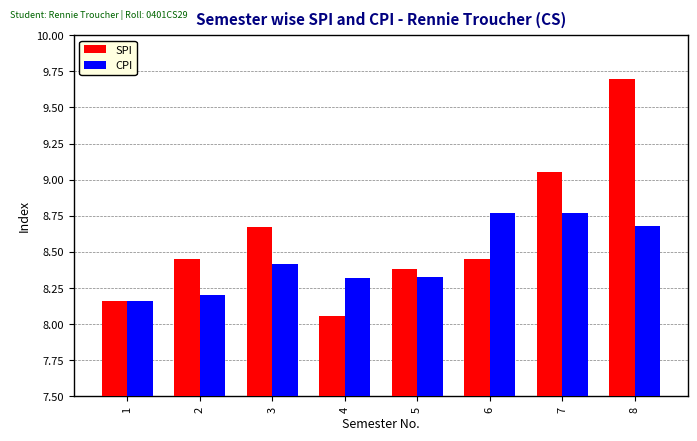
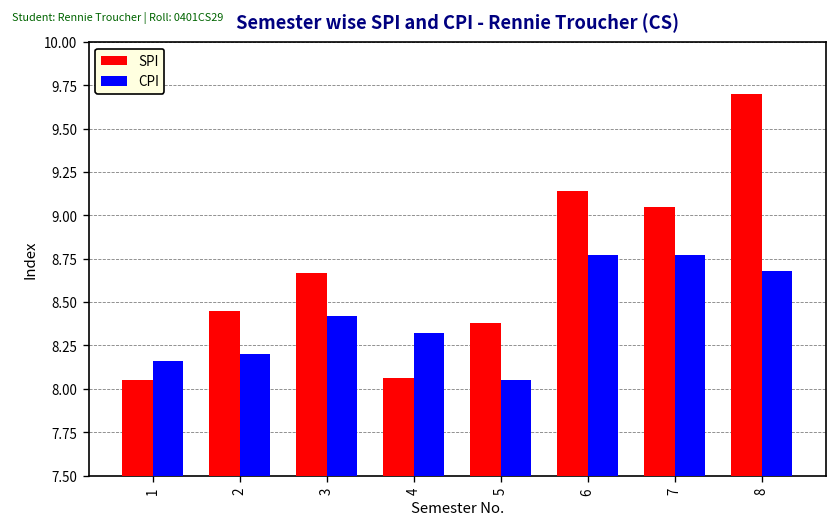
  {
    "SPI": {
-     "1": 8.16,
+     "1": 8.05,
      "2": 8.45,
      "3": 8.67,
      "4": 8.06,
      "5": 8.38,
-     "6": 8.45,
+     "6": 9.14,
      "7": 9.05,
      "8": 9.70
    },
    "CPI": {
      "1": 8.16,
      "2": 8.20,
      "3": 8.42,
      "4": 8.32,
-     "5": 8.33,
+     "5": 8.05,
      "6": 8.77,
      "7": 8.77,
      "8": 8.68
    }
  }
